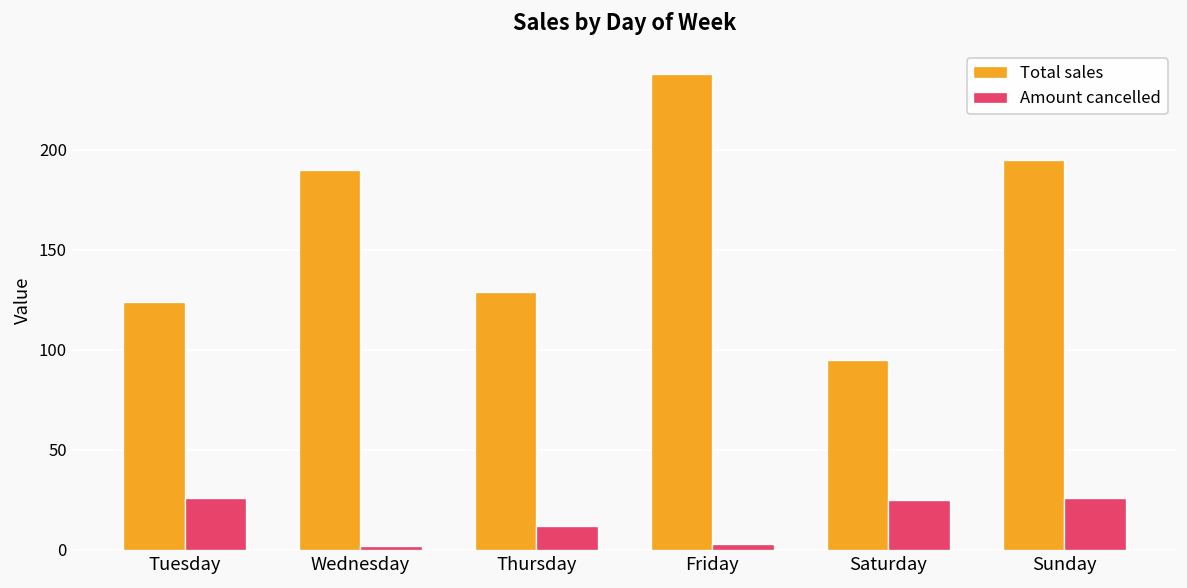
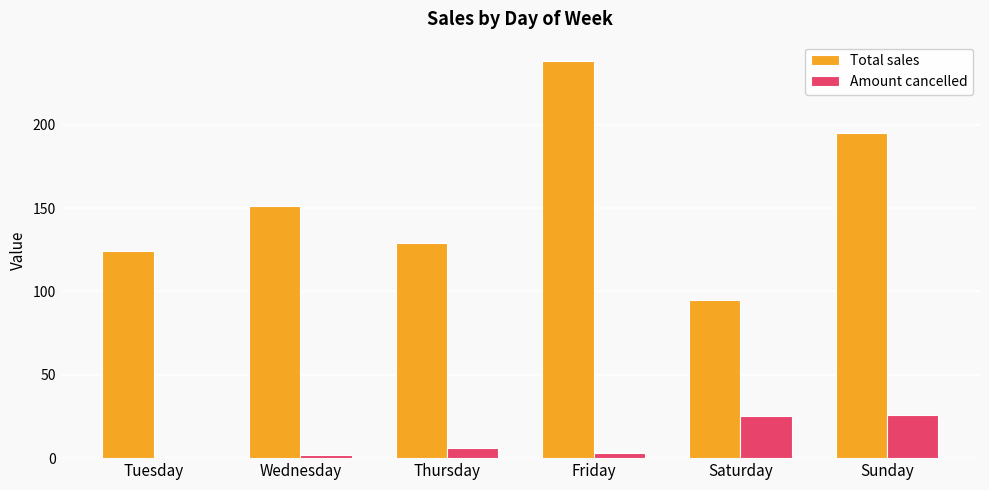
  {
    "Total sales": {
      "Tuesday": 124,
-     "Wednesday": 190,
+     "Wednesday": 151,
      "Thursday": 129,
      "Friday": 238,
      "Saturday": 95,
      "Sunday": 195
    },
    "Amount cancelled": {
-     "Tuesday": 26,
+     "Tuesday": 0,
      "Wednesday": 2,
-     "Thursday": 12,
+     "Thursday": 6,
      "Friday": 3,
      "Saturday": 25,
      "Sunday": 26
    }
  }
